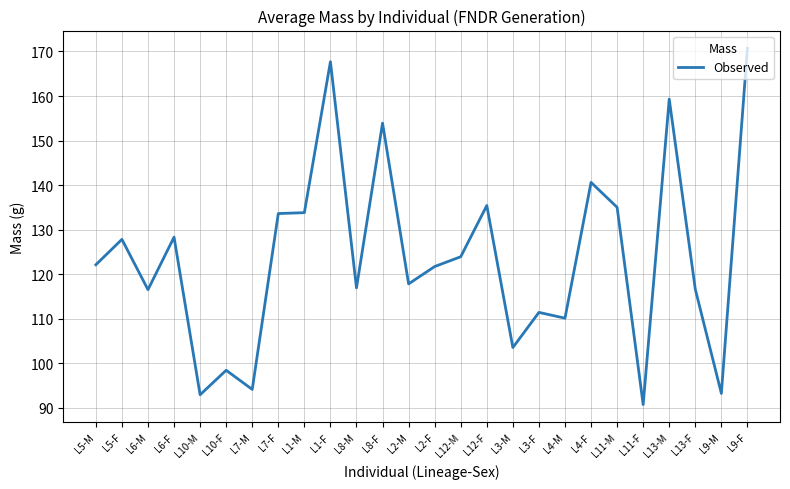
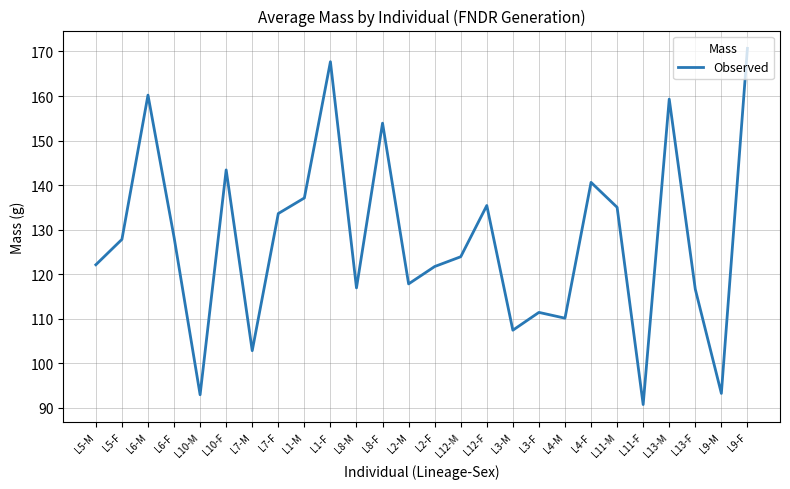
  {
    "L5-M": 122,
    "L5-F": 128,
-   "L6-M": 117,
+   "L6-M": 160,
    "L6-F": 128,
    "L10-M": 93,
-   "L10-F": 98,
-   "L7-M": 94,
+   "L10-F": 143,
+   "L7-M": 103,
    "L7-F": 134,
-   "L1-M": 134,
+   "L1-M": 137,
    "L1-F": 168,
    "L8-M": 117,
    "L8-F": 154,
    "L2-M": 118,
    "L2-F": 122,
    "L12-M": 124,
    "L12-F": 135,
-   "L3-M": 104,
+   "L3-M": 107,
    "L3-F": 111,
    "L4-M": 110,
    "L4-F": 141,
    "L11-M": 135,
    "L11-F": 91,
    "L13-M": 159,
    "L13-F": 117,
    "L9-M": 93
  }
